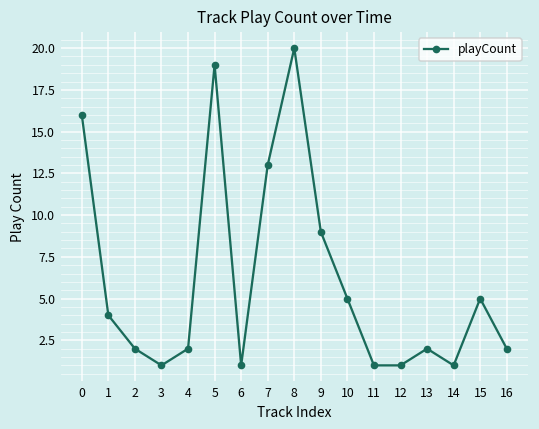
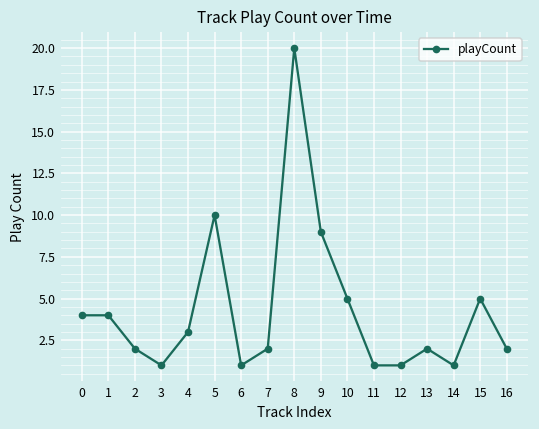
  {
-   "0": 16,
+   "0": 4,
    "1": 4,
    "2": 2,
    "3": 1,
-   "4": 2,
-   "5": 19,
+   "4": 3,
+   "5": 10,
    "6": 1,
-   "7": 13,
+   "7": 2,
    "8": 20,
    "9": 9,
    "10": 5,
    "11": 1,
    "12": 1,
    "13": 2,
    "14": 1,
    "15": 5,
    "16": 2
  }
